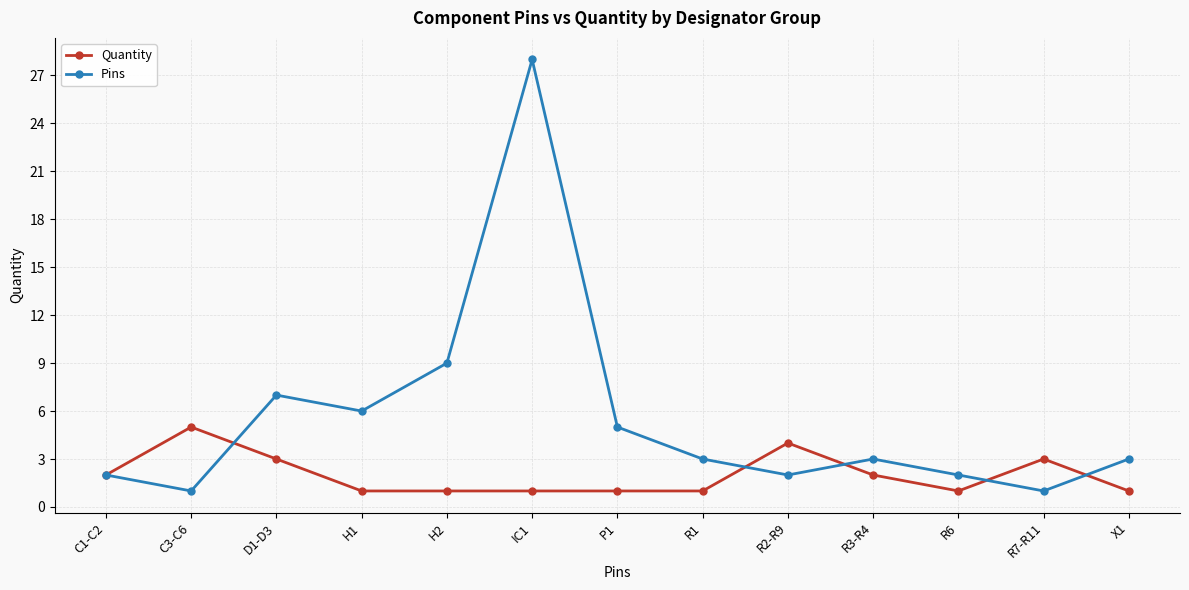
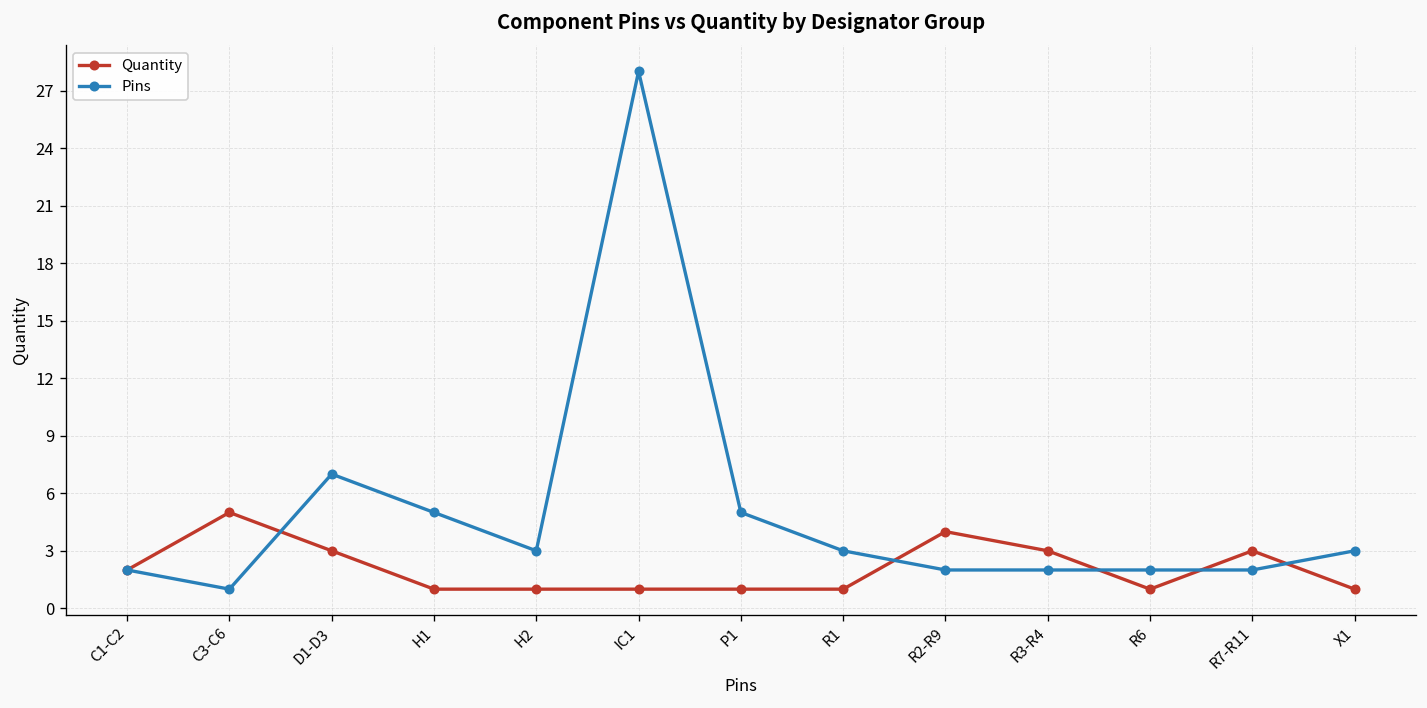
  {
    "Quantity": {
      "C3-C6": 5,
      "D1-D3": 3,
      "H1": 1,
      "H2": 1,
      "IC1": 1,
      "P1": 1,
      "R1": 1,
      "R2-R9": 4,
-     "R3-R4": 2,
+     "R3-R4": 3,
      "R6": 1,
      "R7-R11": 3,
      "X1": 1
    },
    "Pins": {
      "C3-C6": 1,
      "D1-D3": 7,
-     "H1": 6,
-     "H2": 9,
+     "H1": 5,
+     "H2": 3,
      "IC1": 28,
      "P1": 5,
      "R1": 3,
      "R2-R9": 2,
-     "R3-R4": 3,
+     "R3-R4": 2,
      "R6": 2,
-     "R7-R11": 1,
+     "R7-R11": 2,
      "X1": 3
    }
  }
